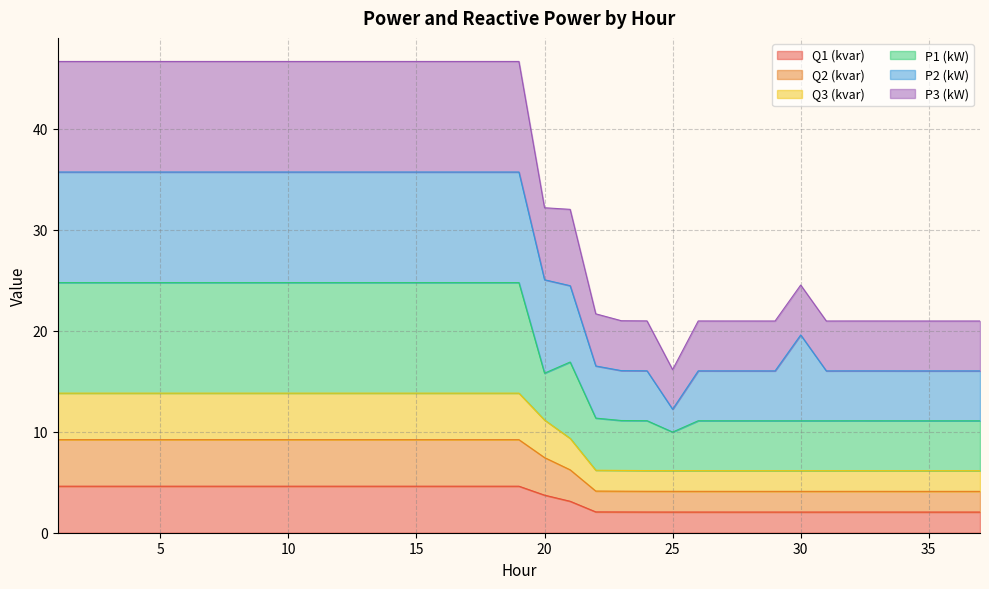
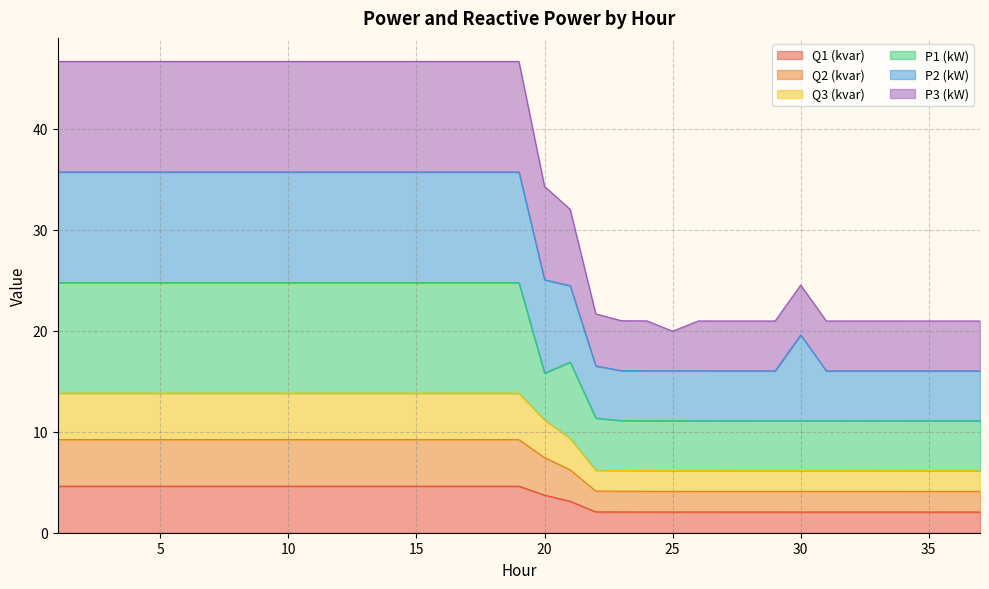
  {
    "P1 (kW)": {
      "5": 10.9,
      "10": 10.9,
      "15": 10.9,
      "20": 4.6,
-     "25": 3.8,
+     "25": 4.9,
      "30": 4.9,
      "35": 4.9
    },
    "P2 (kW)": {
      "5": 10.9,
      "10": 10.9,
      "15": 10.9,
      "20": 9.2,
-     "25": 2.3,
+     "25": 4.9,
      "30": 8.5,
      "35": 4.9
    },
    "P3 (kW)": {
      "5": 10.9,
      "10": 10.9,
      "15": 10.9,
-     "20": 7.1,
+     "20": 9.2,
      "25": 3.9,
      "30": 4.9,
      "35": 4.9
    }
  }
